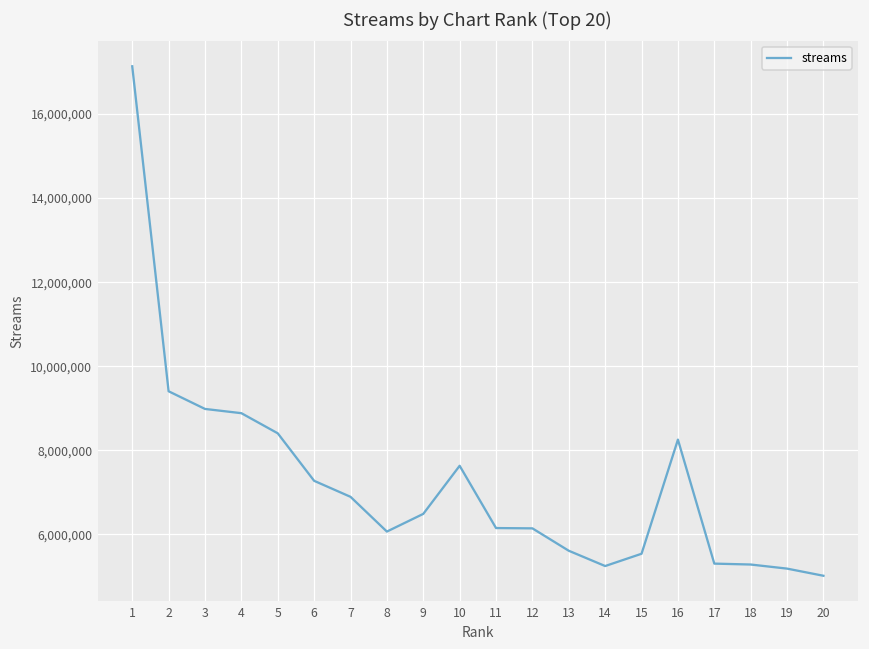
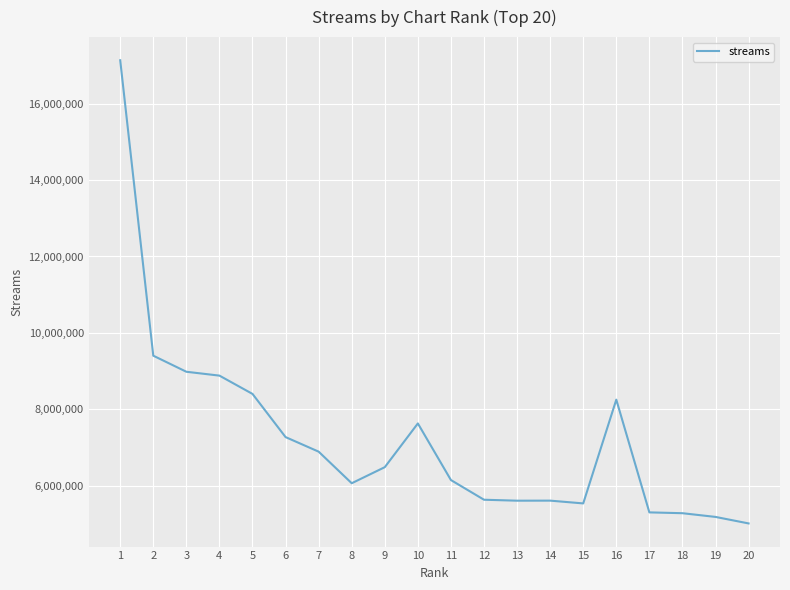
  {
    "1": "17,100,000",
    "2": "9,400,000",
    "3": "9,000,000",
    "4": "8,900,000",
    "5": "8,400,000",
    "6": "7,300,000",
    "7": "6,900,000",
    "8": "6,100,000",
    "9": "6,500,000",
    "10": "7,600,000",
    "11": "6,100,000",
-   "12": "6,100,000",
+   "12": "5,600,000",
    "13": "5,600,000",
-   "14": "5,200,000",
+   "14": "5,600,000",
    "15": "5,500,000",
    "16": "8,300,000",
    "17": "5,300,000",
    "18": "5,300,000",
    "19": "5,200,000",
    "20": "5,000,000"
  }
